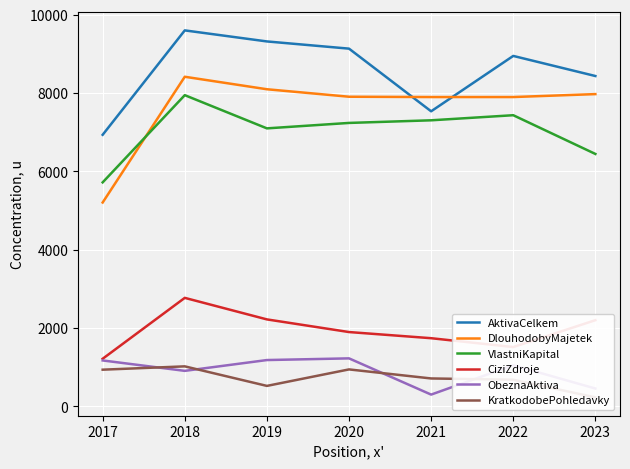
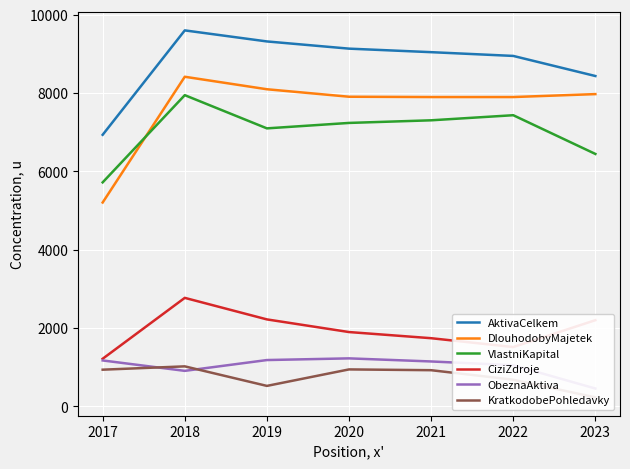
  {
    "AktivaCelkem": {
      "2017": 6900,
      "2018": 9600,
      "2019": 9300,
      "2020": 9100,
-     "2021": 7500,
+     "2021": 9000,
      "2022": 8900,
      "2023": 8400
    },
    "DlouhodobyMajetek": {
      "2017": 5200,
      "2018": 8400,
      "2019": 8100,
      "2020": 7900,
      "2021": 7900,
      "2022": 7900,
      "2023": 8000
    },
    "VlastniKapital": {
      "2017": 5700,
      "2018": 7900,
      "2019": 7100,
      "2020": 7200,
      "2021": 7300,
      "2022": 7400,
      "2023": 6400
    },
    "CiziZdroje": {
      "2018": 2800,
      "2019": 2200,
      "2020": 1900,
      "2021": 1700
    },
    "ObeznaAktiva": {
      "2018": 900,
      "2019": 1200,
      "2020": 1200,
-     "2021": 300
+     "2021": 1100
    },
    "KratkodobePohledavky": {
      "2017": 900,
      "2018": 1000,
      "2019": 500,
      "2020": 900,
-     "2021": 700
+     "2021": 900
    }
  }
